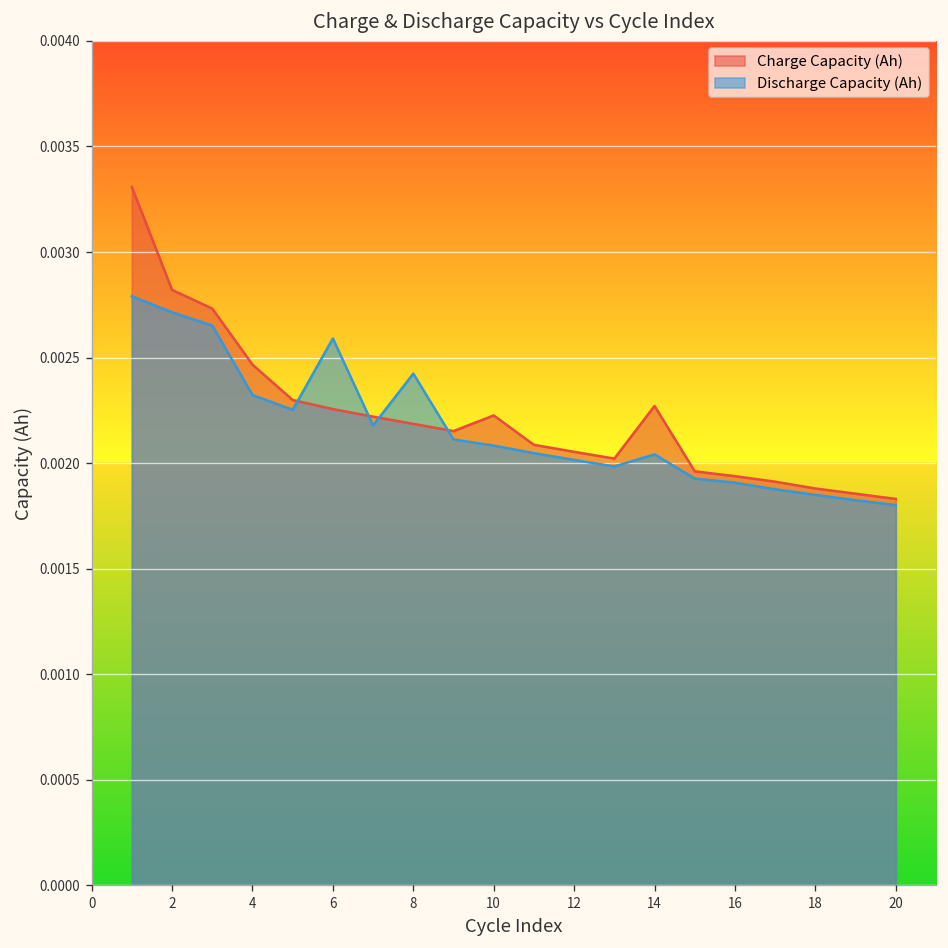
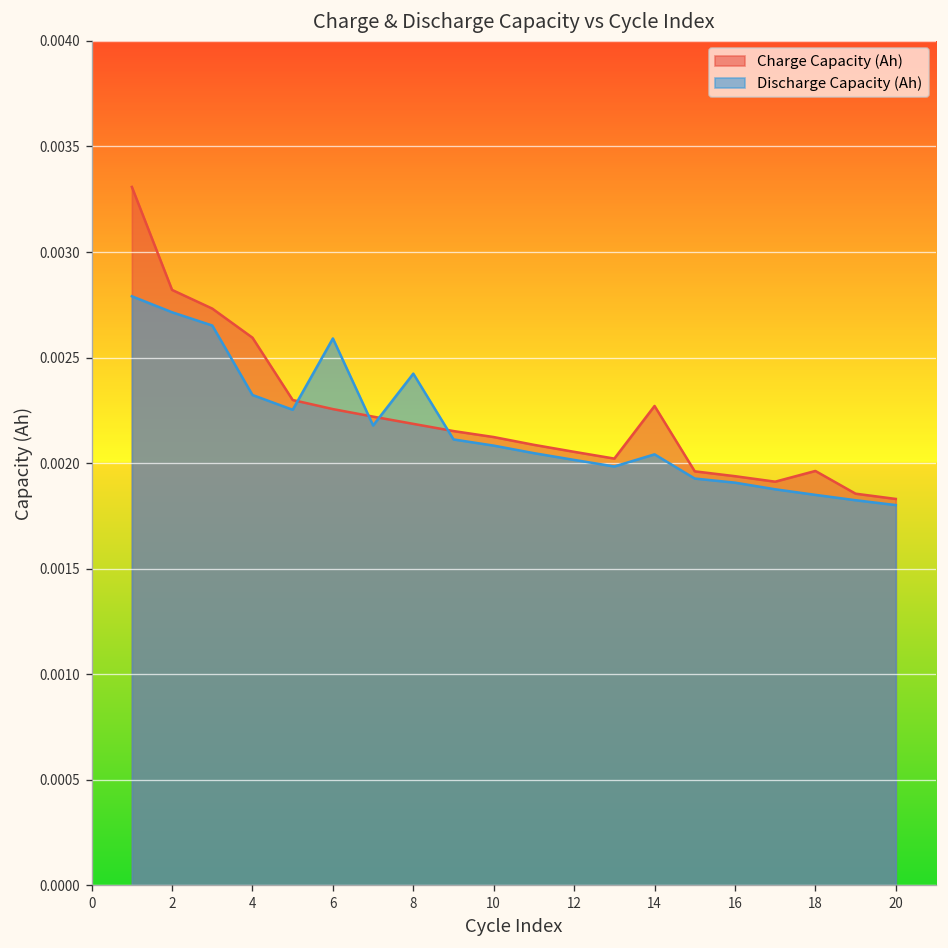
  {
    "Charge Capacity (Ah)": {
      "2": 0.00282,
-     "4": 0.00247,
+     "4": 0.00259,
      "6": 0.00226,
      "8": 0.00219,
-     "10": 0.00223,
+     "10": 0.00212,
      "12": 0.00205,
      "14": 0.00227,
      "16": 0.00194,
-     "18": 0.00188,
+     "18": 0.00196,
      "20": 0.00183
    },
    "Discharge Capacity (Ah)": {
      "2": 0.00271,
      "4": 0.00232,
      "6": 0.00259,
      "8": 0.00242,
      "10": 0.00208,
      "12": 0.00202,
      "14": 0.00204,
      "16": 0.00191,
      "18": 0.00185,
      "20": 0.00180
    }
  }
